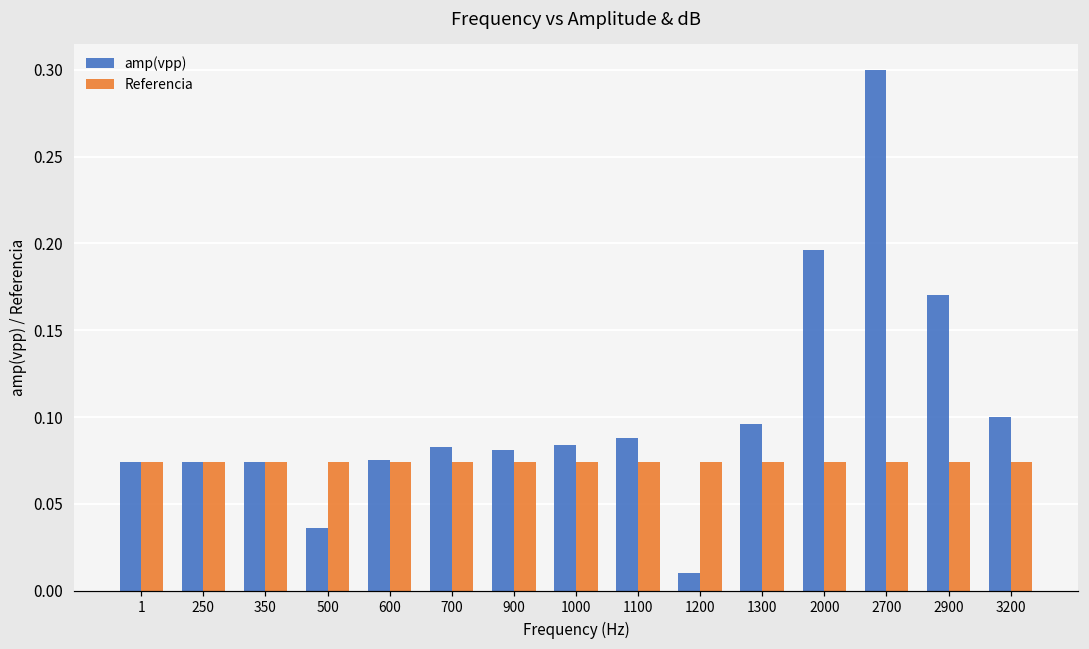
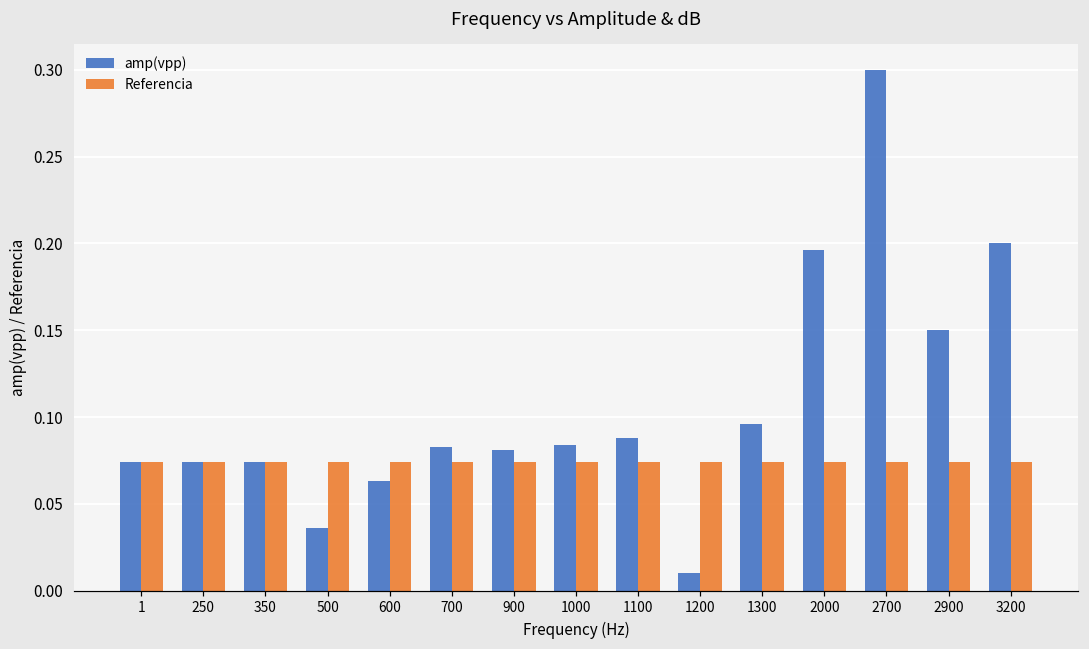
  {
    "amp(vpp)": {
      "1": 0.074,
      "250": 0.074,
      "350": 0.074,
      "500": 0.036,
-     "600": 0.075,
+     "600": 0.063,
      "700": 0.083,
      "900": 0.081,
      "1000": 0.084,
      "1100": 0.088,
      "1200": 0.010,
      "1300": 0.096,
      "2000": 0.196,
      "2700": 0.300,
-     "2900": 0.17,
-     "3200": 0.1
+     "2900": 0.15,
+     "3200": 0.2
    },
    "Referencia": {
      "1": 0.074,
      "250": 0.074,
      "350": 0.074,
      "500": 0.074,
      "600": 0.074,
      "700": 0.074,
      "900": 0.074,
      "1000": 0.074,
      "1100": 0.074,
      "1200": 0.074,
      "1300": 0.074,
      "2000": 0.074,
      "2700": 0.074,
      "2900": 0.074,
      "3200": 0.074
    }
  }
